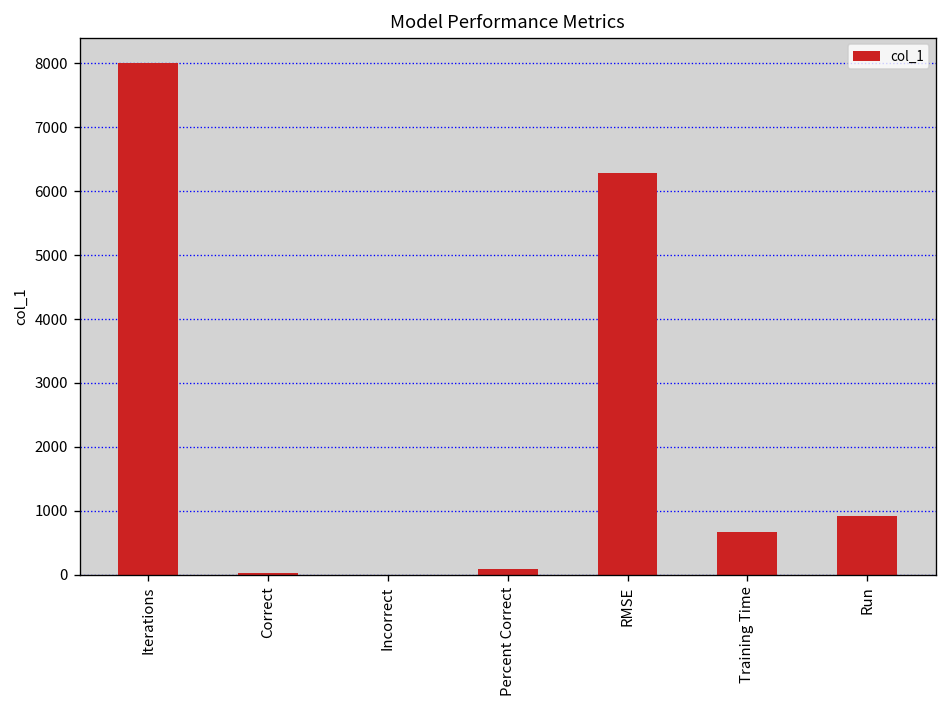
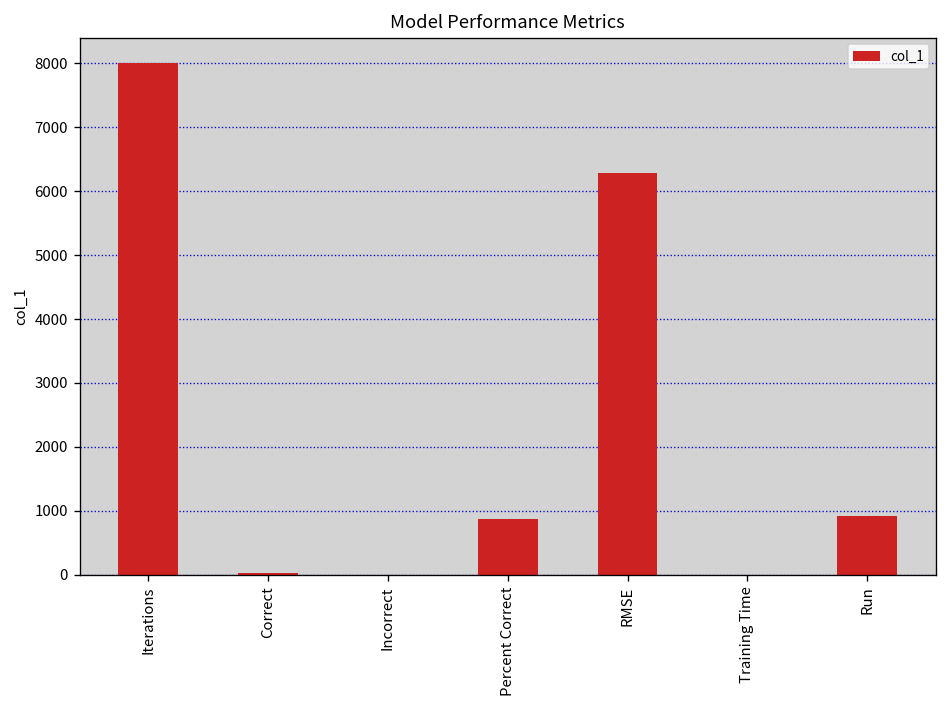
  {
    "Iterations": 8000,
-   "Percent Correct": 100,
+   "Percent Correct": 900,
    "RMSE": 6300,
-   "Training Time": 700,
+   "Training Time": 0,
    "Run": 900
  }
